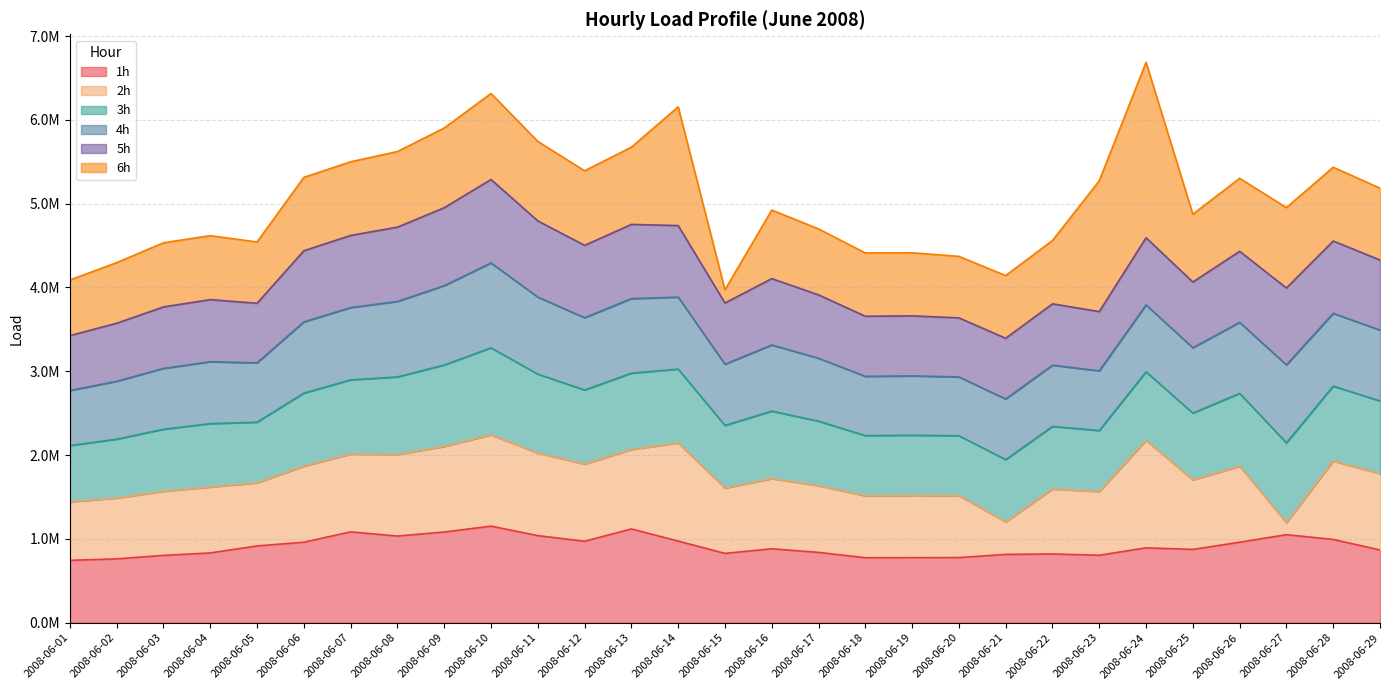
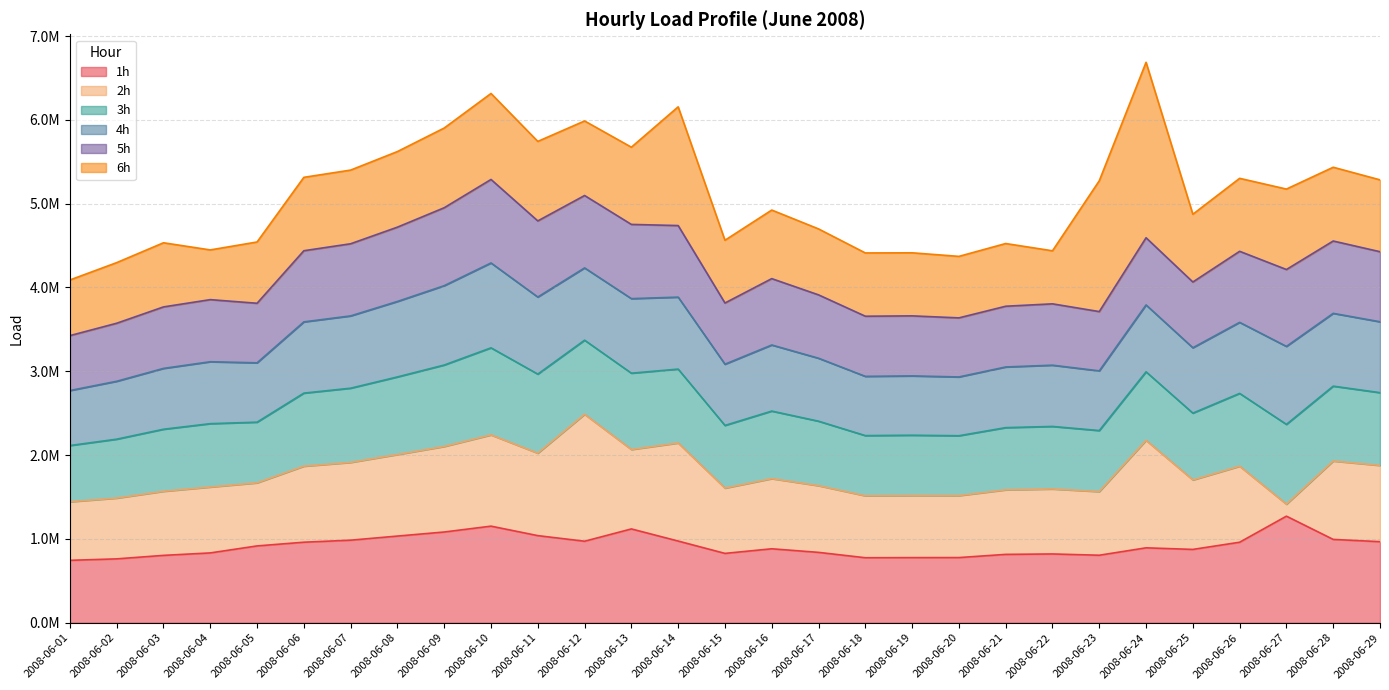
  {
    "1h": {
      "2008-06-01": 700000,
      "2008-06-02": 800000,
      "2008-06-03": 800000,
      "2008-06-04": 800000,
      "2008-06-05": 900000,
      "2008-06-06": 1000000,
-     "2008-06-07": 1100000,
+     "2008-06-07": 1000000,
      "2008-06-08": 1000000,
      "2008-06-09": 1100000,
      "2008-06-10": 1200000,
      "2008-06-11": 1000000,
      "2008-06-12": 1000000,
      "2008-06-13": 1100000,
      "2008-06-14": 1000000,
      "2008-06-15": 800000,
      "2008-06-16": 900000,
      "2008-06-17": 800000,
      "2008-06-18": 800000,
      "2008-06-19": 800000,
      "2008-06-20": 800000,
      "2008-06-21": 800000,
      "2008-06-22": 800000,
      "2008-06-23": 800000,
      "2008-06-24": 900000,
      "2008-06-25": 900000,
      "2008-06-26": 1000000,
-     "2008-06-27": 1100000,
+     "2008-06-27": 1300000,
      "2008-06-28": 1000000,
-     "2008-06-29": 900000
+     "2008-06-29": 1000000
    },
    "2h": {
      "2008-06-01": 700000,
      "2008-06-02": 700000,
      "2008-06-03": 800000,
      "2008-06-04": 800000,
      "2008-06-05": 800000,
      "2008-06-06": 900000,
      "2008-06-07": 900000,
      "2008-06-08": 1000000,
      "2008-06-09": 1000000,
      "2008-06-10": 1100000,
      "2008-06-11": 1000000,
-     "2008-06-12": 900000,
+     "2008-06-12": 1500000,
      "2008-06-13": 900000,
      "2008-06-14": 1200000,
      "2008-06-15": 800000,
      "2008-06-16": 800000,
      "2008-06-17": 800000,
      "2008-06-18": 700000,
      "2008-06-19": 700000,
      "2008-06-20": 700000,
-     "2008-06-21": 400000,
+     "2008-06-21": 800000,
      "2008-06-22": 800000,
      "2008-06-23": 800000,
      "2008-06-24": 1300000,
      "2008-06-25": 800000,
      "2008-06-26": 900000,
      "2008-06-27": 100000,
      "2008-06-28": 900000,
      "2008-06-29": 900000
    },
    "6h": {
      "2008-06-01": 700000,
      "2008-06-02": 700000,
      "2008-06-03": 800000,
-     "2008-06-04": 800000,
+     "2008-06-04": 600000,
      "2008-06-05": 700000,
      "2008-06-06": 900000,
      "2008-06-07": 900000,
      "2008-06-08": 900000,
      "2008-06-09": 1000000,
      "2008-06-10": 1000000,
      "2008-06-11": 900000,
      "2008-06-12": 900000,
      "2008-06-13": 900000,
      "2008-06-14": 1400000,
-     "2008-06-15": 200000,
+     "2008-06-15": 700000,
      "2008-06-16": 800000,
      "2008-06-17": 800000,
      "2008-06-18": 800000,
      "2008-06-19": 800000,
      "2008-06-20": 700000,
      "2008-06-21": 700000,
-     "2008-06-22": 800000,
+     "2008-06-22": 600000,
      "2008-06-23": 1600000,
      "2008-06-24": 2100000,
      "2008-06-25": 800000,
      "2008-06-26": 900000,
      "2008-06-27": 1000000,
      "2008-06-28": 900000,
      "2008-06-29": 900000
    }
  }
